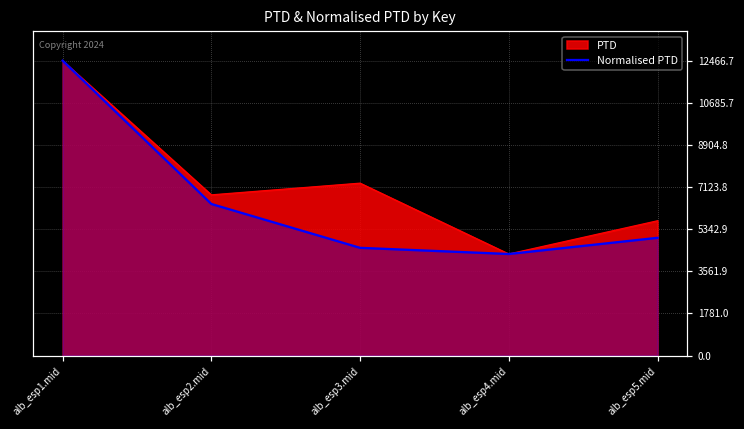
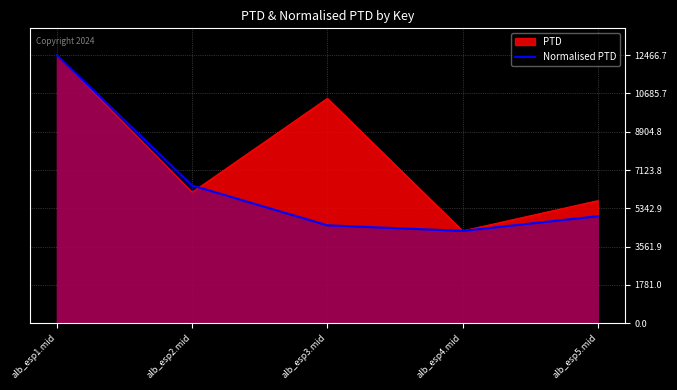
  {
    "PTD": {
-     "alb_esp2.mid": 6800,
-     "alb_esp3.mid": 7300,
+     "alb_esp2.mid": 6100,
+     "alb_esp3.mid": 10500,
      "alb_esp5.mid": 5700
    },
    "Normalised PTD": {
      "alb_esp2.mid": 6400,
      "alb_esp3.mid": 4600,
      "alb_esp5.mid": 5000
    }
  }
